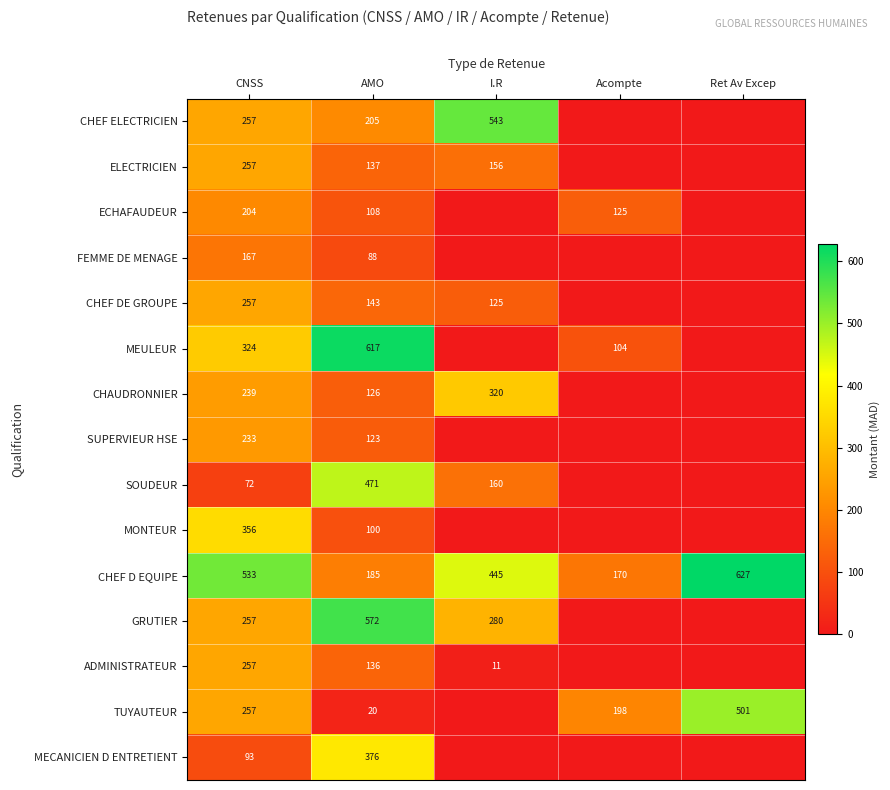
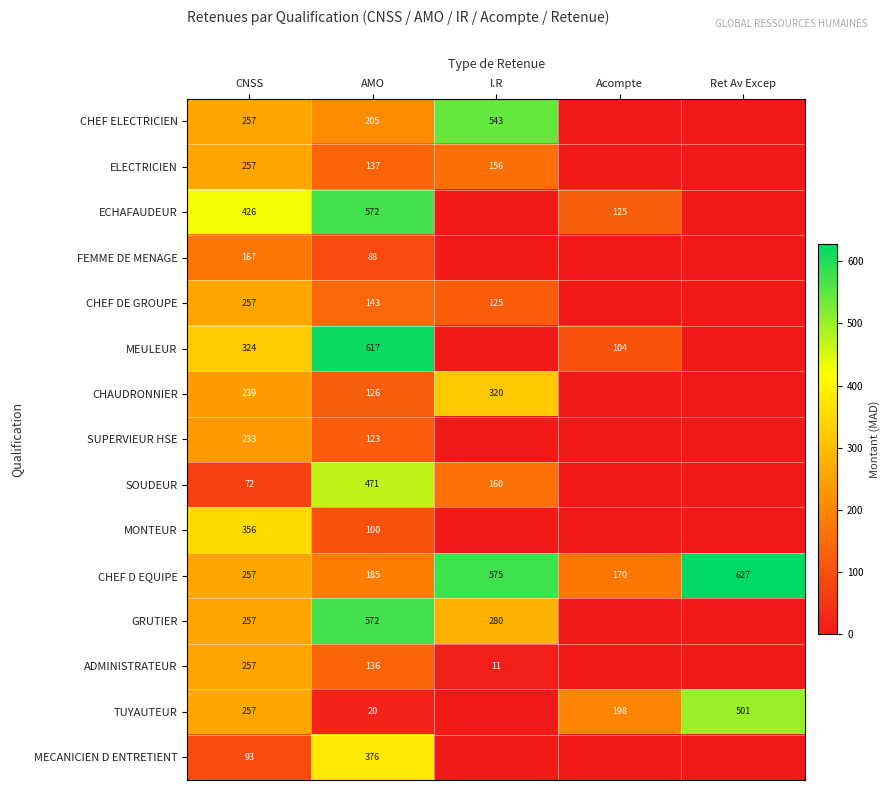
  {
    "CHEF ELECTRICIEN": {
      "CNSS": 257,
      "AMO": 205,
      "I.R": 543
    },
    "ELECTRICIEN": {
      "CNSS": 257,
      "AMO": 137,
      "I.R": 156
    },
    "ECHAFAUDEUR": {
-     "CNSS": 204,
-     "AMO": 108,
+     "CNSS": 426,
+     "AMO": 572,
      "Acompte": 125
    },
    "FEMME DE MENAGE": {
      "CNSS": 167,
      "AMO": 88
    },
    "CHEF DE GROUPE": {
      "CNSS": 257,
      "AMO": 143,
      "I.R": 125
    },
    "MEULEUR": {
      "CNSS": 324,
      "AMO": 617,
      "Acompte": 104
    },
    "CHAUDRONNIER": {
      "CNSS": 239,
      "AMO": 126,
      "I.R": 320
    },
    "SUPERVIEUR HSE": {
      "CNSS": 233,
      "AMO": 123
    },
    "SOUDEUR": {
      "CNSS": 72,
      "AMO": 471,
      "I.R": 160
    },
    "MONTEUR": {
      "CNSS": 356,
      "AMO": 100
    },
    "CHEF D EQUIPE": {
-     "CNSS": 533,
+     "CNSS": 257,
      "AMO": 185,
-     "I.R": 445,
+     "I.R": 575,
      "Acompte": 170,
      "Ret Av Excep": 627
    },
    "GRUTIER": {
      "CNSS": 257,
      "AMO": 572,
      "I.R": 280
    },
    "ADMINISTRATEUR": {
      "CNSS": 257,
      "AMO": 136,
      "I.R": 11
    },
    "TUYAUTEUR": {
      "CNSS": 257,
      "AMO": 20,
      "Acompte": 198,
      "Ret Av Excep": 501
    },
    "MECANICIEN D ENTRETIENT": {
      "CNSS": 93,
      "AMO": 376
    }
  }
